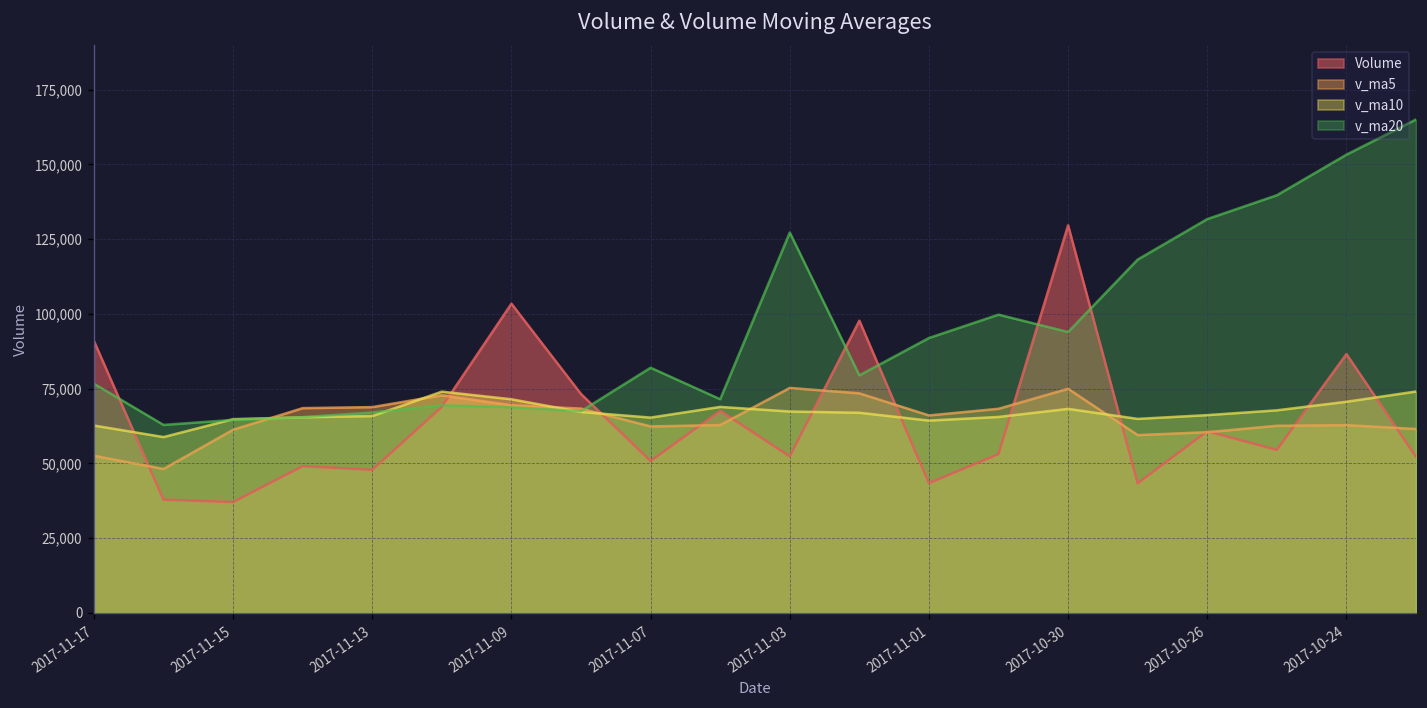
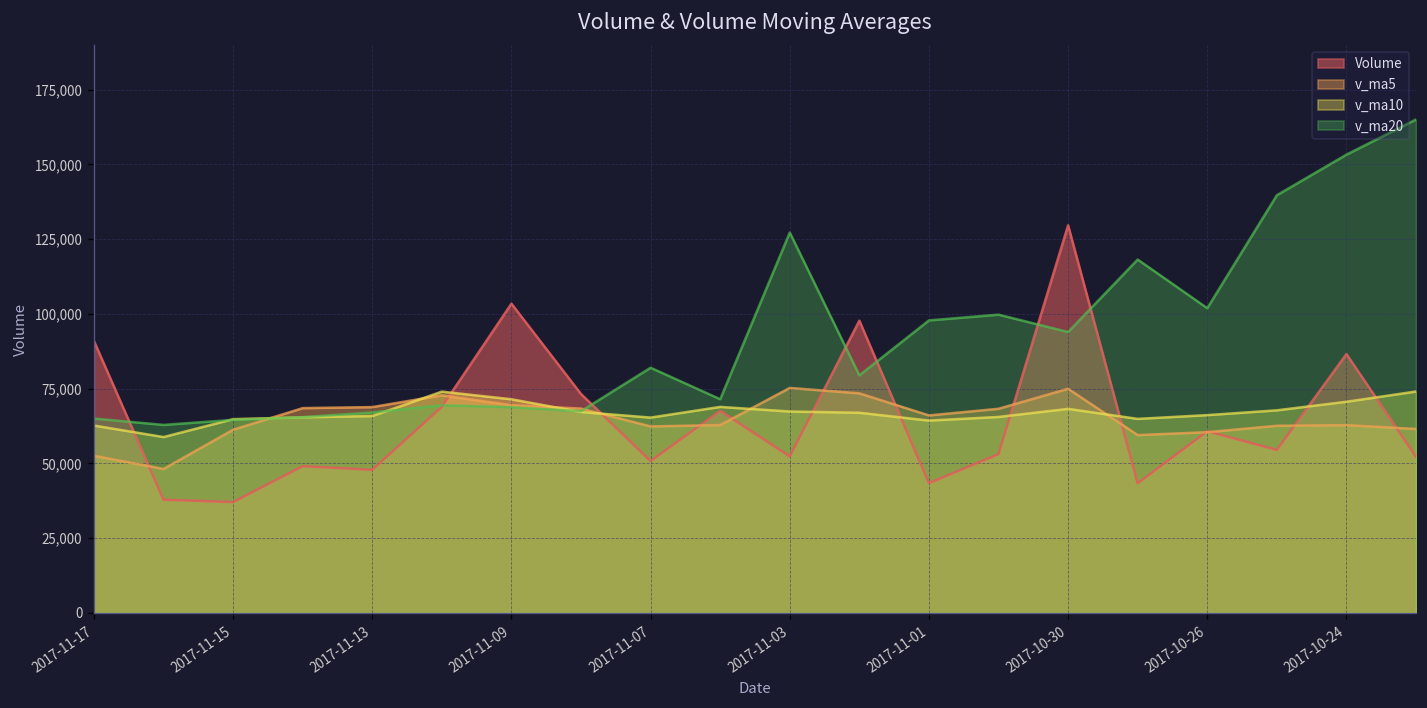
  {
    "v_ma20": {
-     "2017-11-17": "77,000",
+     "2017-11-17": "65,000",
      "2017-11-13": "67,000",
      "2017-11-07": "82,000",
      "2017-11-03": "127,000",
-     "2017-11-01": "92,000",
+     "2017-11-01": "98,000",
      "2017-10-30": "94,000",
-     "2017-10-26": "132,000",
+     "2017-10-26": "102,000",
      "2017-10-24": "153,000"
    }
  }
